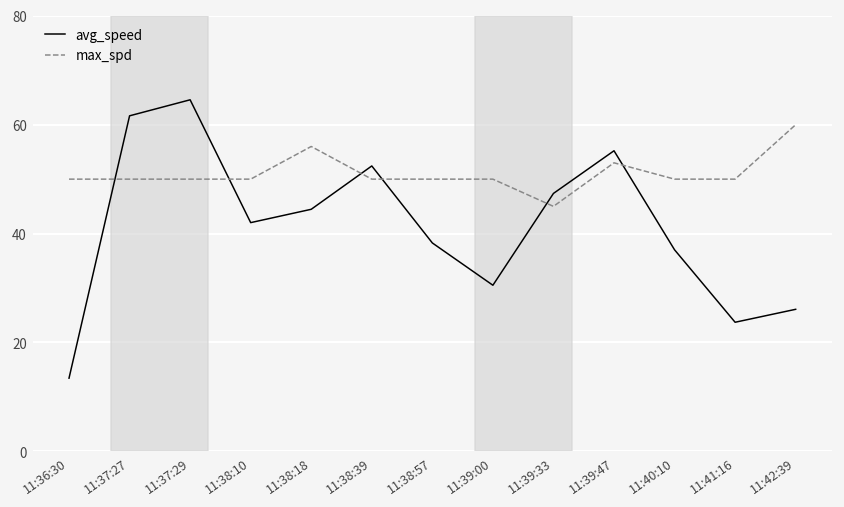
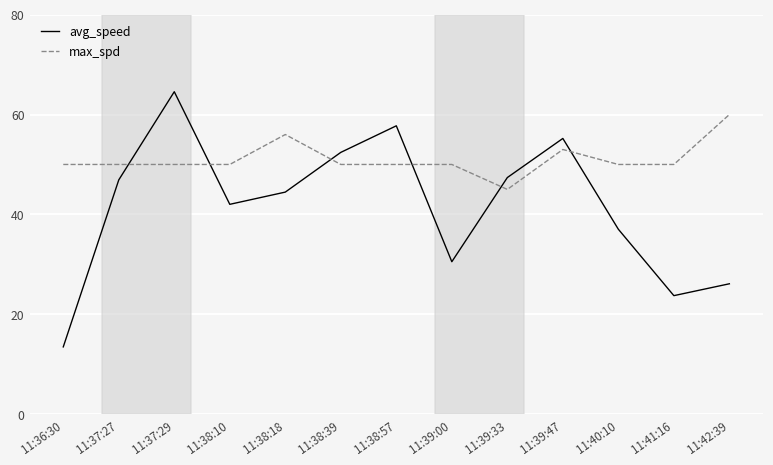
  {
    "avg_speed": {
      "11:36:30": 13,
-     "11:37:27": 62,
+     "11:37:27": 47,
      "11:37:29": 65,
      "11:38:10": 42,
      "11:38:18": 44,
      "11:38:39": 52,
-     "11:38:57": 38,
+     "11:38:57": 58,
      "11:39:00": 31,
      "11:39:33": 47,
      "11:39:47": 55,
      "11:40:10": 37,
      "11:41:16": 24,
      "11:42:39": 26
    },
    "max_spd": {
      "11:36:30": 50,
      "11:37:27": 50,
      "11:37:29": 50,
      "11:38:10": 50,
      "11:38:18": 56,
      "11:38:39": 50,
      "11:38:57": 50,
      "11:39:00": 50,
      "11:39:33": 45,
      "11:39:47": 53,
      "11:40:10": 50,
      "11:41:16": 50,
      "11:42:39": 60
    }
  }
